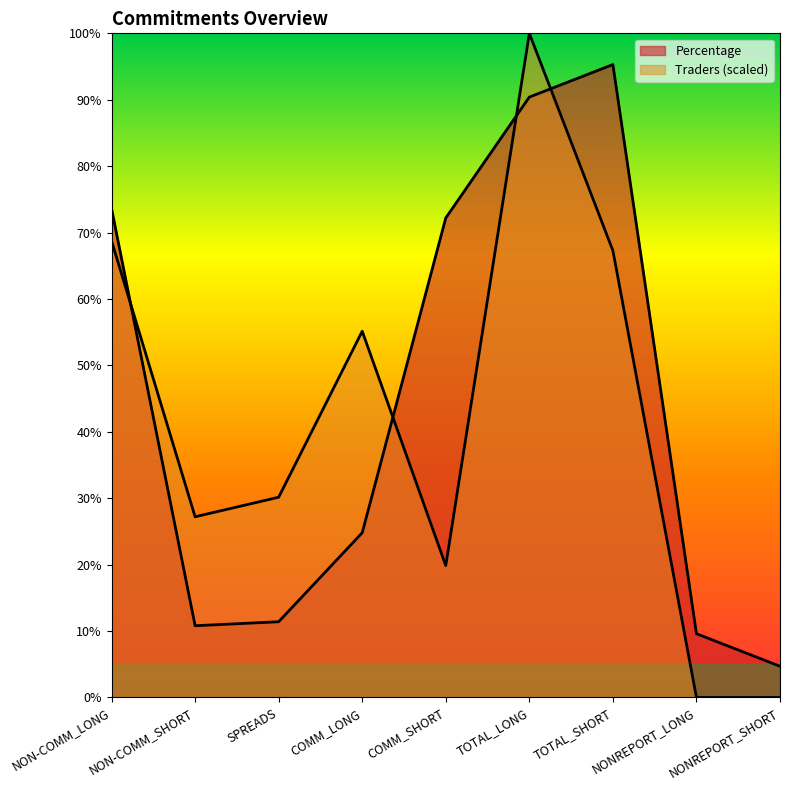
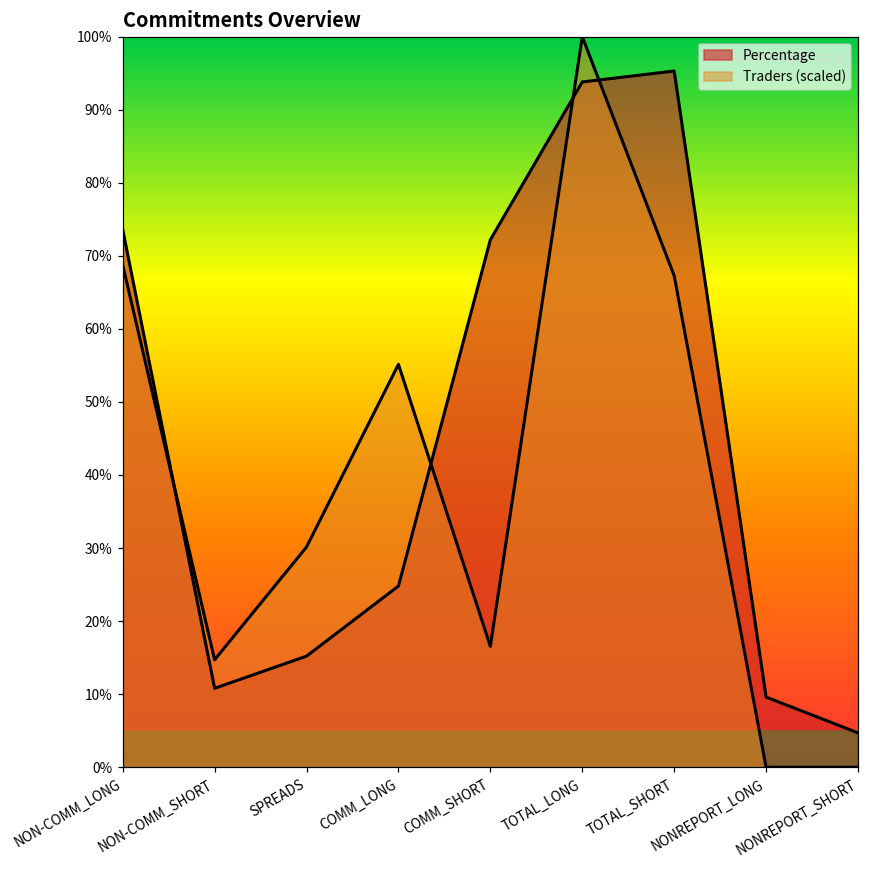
  {
    "Percentage": {
      "NON-COMM_LONG": "74%",
      "NON-COMM_SHORT": "11%",
-     "SPREADS": "11%",
+     "SPREADS": "15%",
      "COMM_LONG": "25%",
      "COMM_SHORT": "72%",
-     "TOTAL_LONG": "90%",
+     "TOTAL_LONG": "94%",
      "TOTAL_SHORT": "95%",
      "NONREPORT_LONG": "10%"
    },
    "Traders (scaled)": {
      "NON-COMM_LONG": "69%",
-     "NON-COMM_SHORT": "27%",
+     "NON-COMM_SHORT": "15%",
      "SPREADS": "30%",
      "COMM_LONG": "55%",
-     "COMM_SHORT": "20%",
+     "COMM_SHORT": "17%",
      "TOTAL_LONG": "100%",
      "TOTAL_SHORT": "67%"
    }
  }
